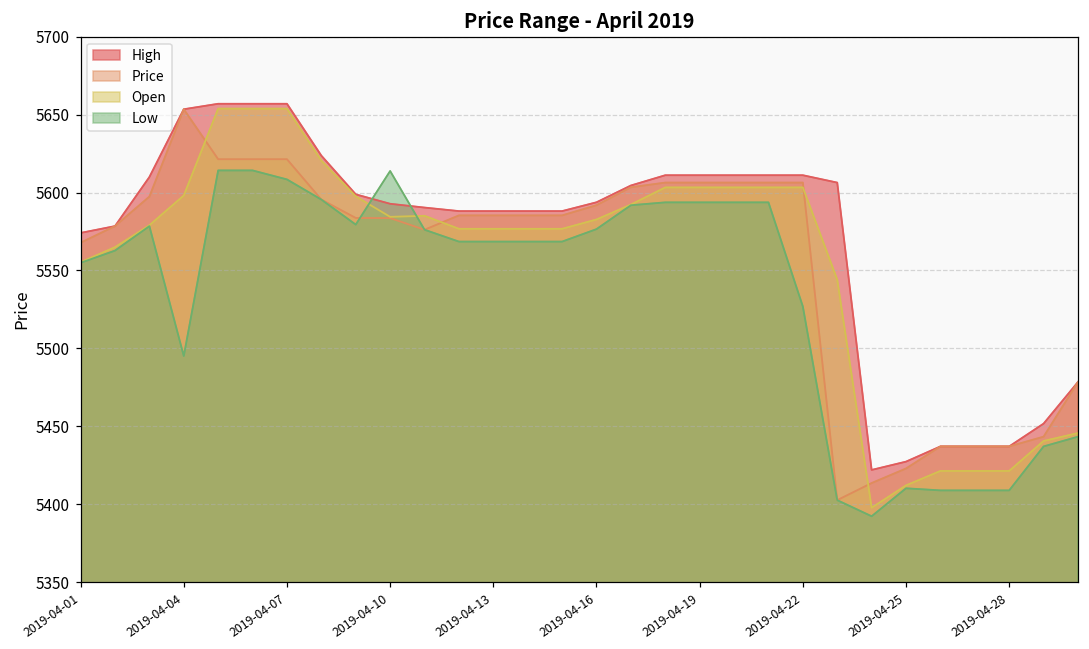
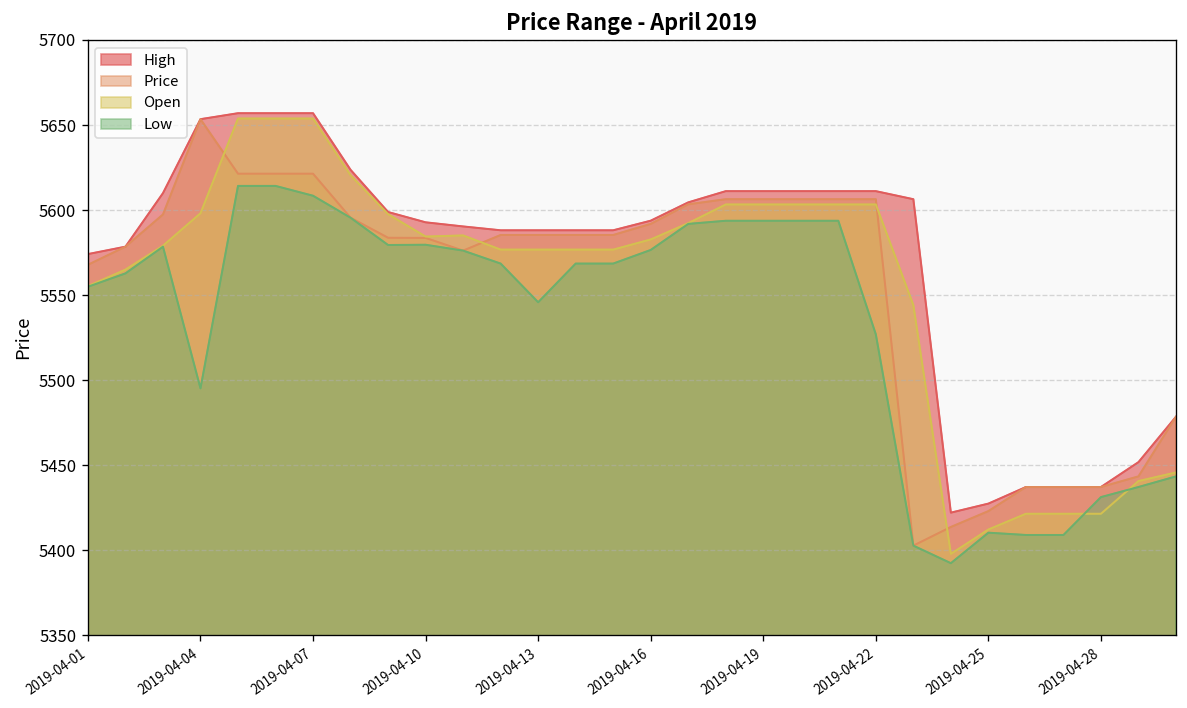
  {
    "Low": {
      "2019-04-04": 5495,
      "2019-04-07": 5608,
-     "2019-04-10": 5614,
-     "2019-04-13": 5568,
+     "2019-04-10": 5580,
+     "2019-04-13": 5546,
      "2019-04-16": 5577,
      "2019-04-19": 5594,
      "2019-04-22": 5527,
      "2019-04-25": 5410,
-     "2019-04-28": 5409
+     "2019-04-28": 5431
    }
  }
